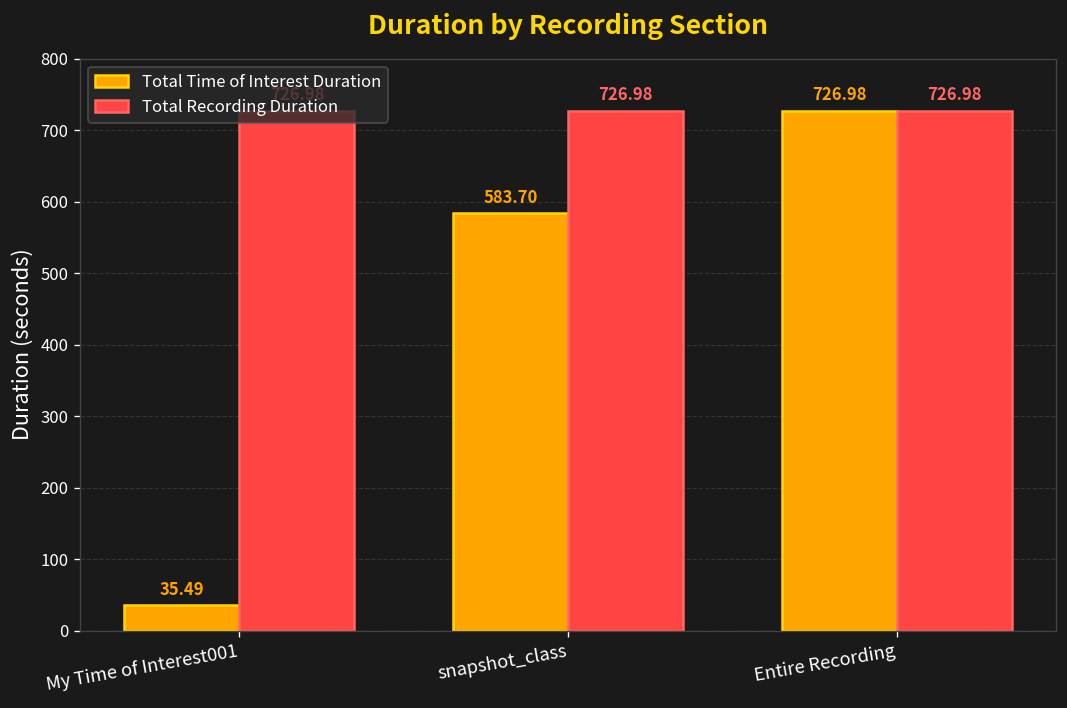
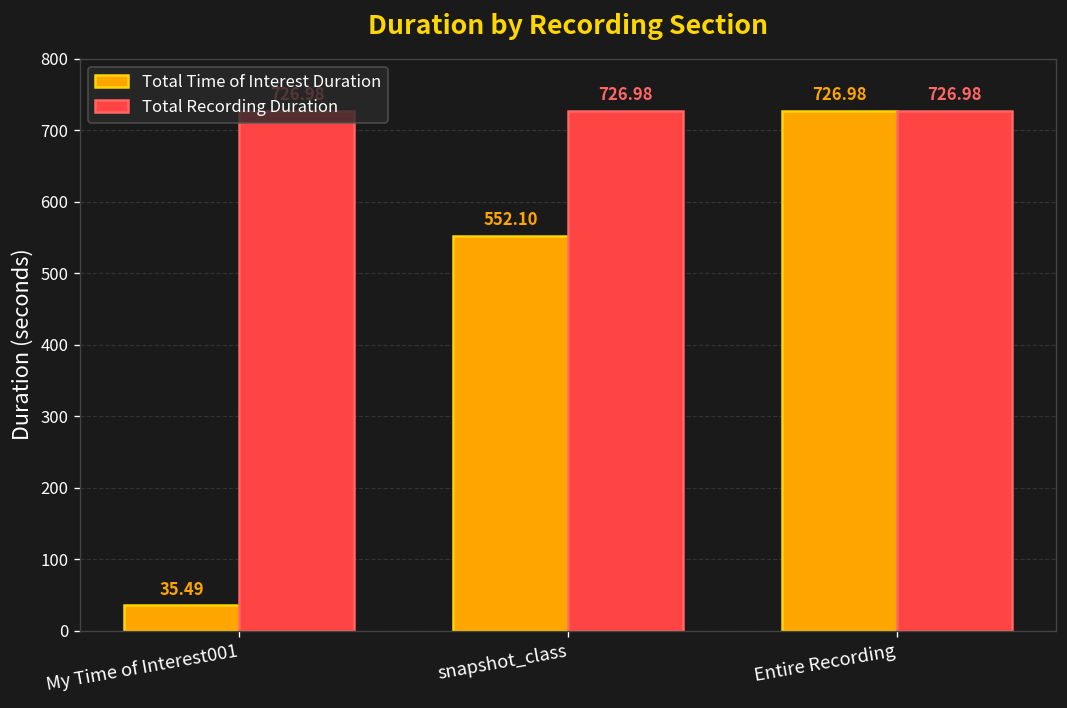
  {
    "Total Time of Interest Duration": {
      "My Time of Interest001": 35.49,
-     "snapshot_class": 583.70,
+     "snapshot_class": 552.10,
      "Entire Recording": 726.98
    },
    "Total Recording Duration": {
      "snapshot_class": 726.98,
      "Entire Recording": 726.98
    }
  }
